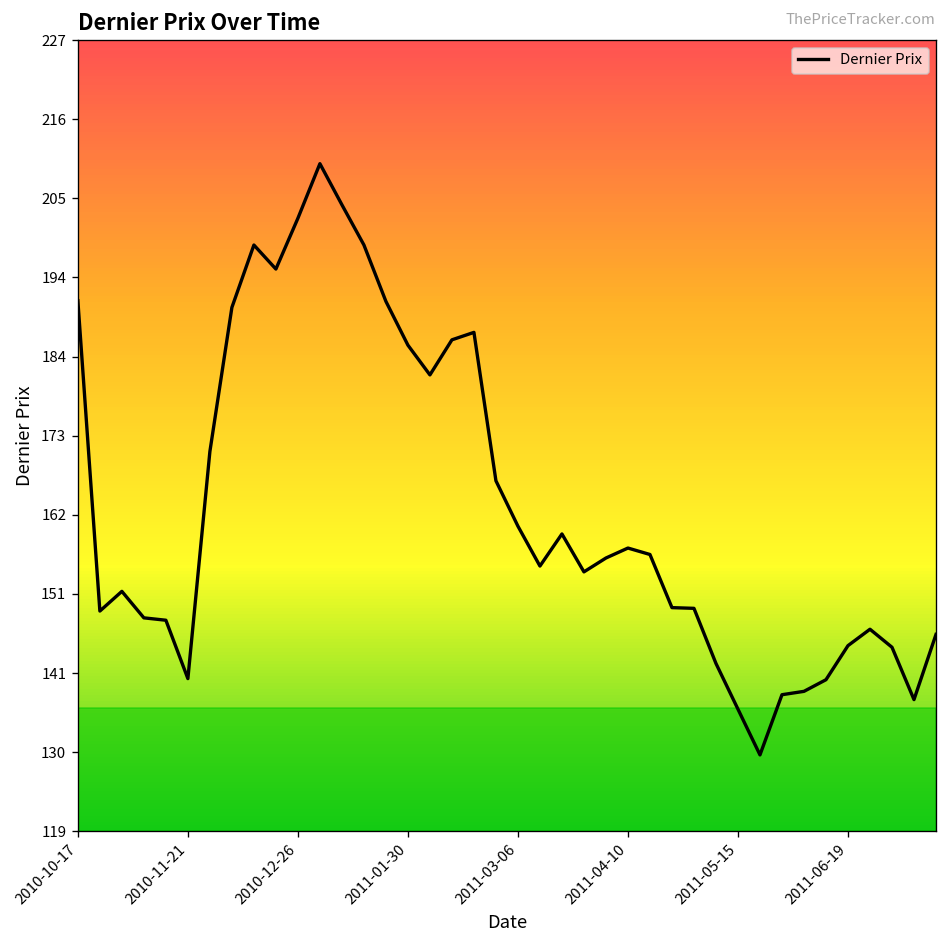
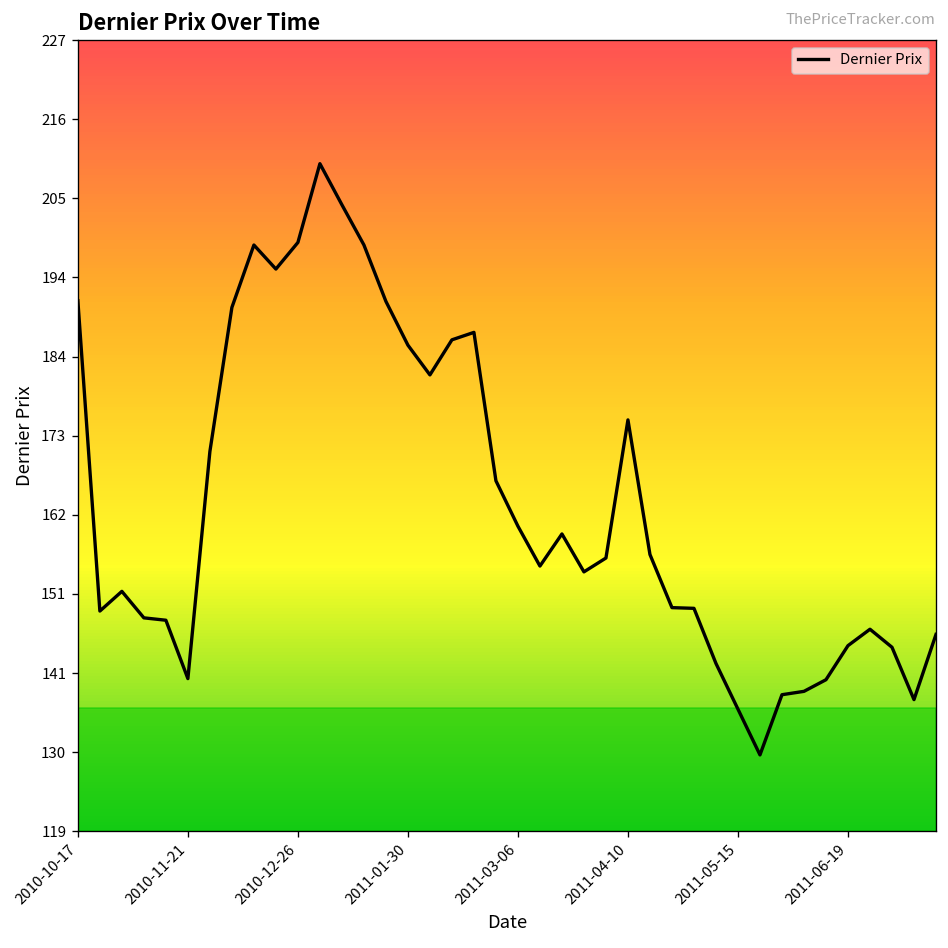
  {
    "2010-10-17": 191,
    "2010-11-21": 140,
-   "2010-12-26": 202,
+   "2010-12-26": 199,
    "2011-01-30": 185,
    "2011-03-06": 161,
-   "2011-04-10": 158,
+   "2011-04-10": 175,
    "2011-06-19": 144
  }
